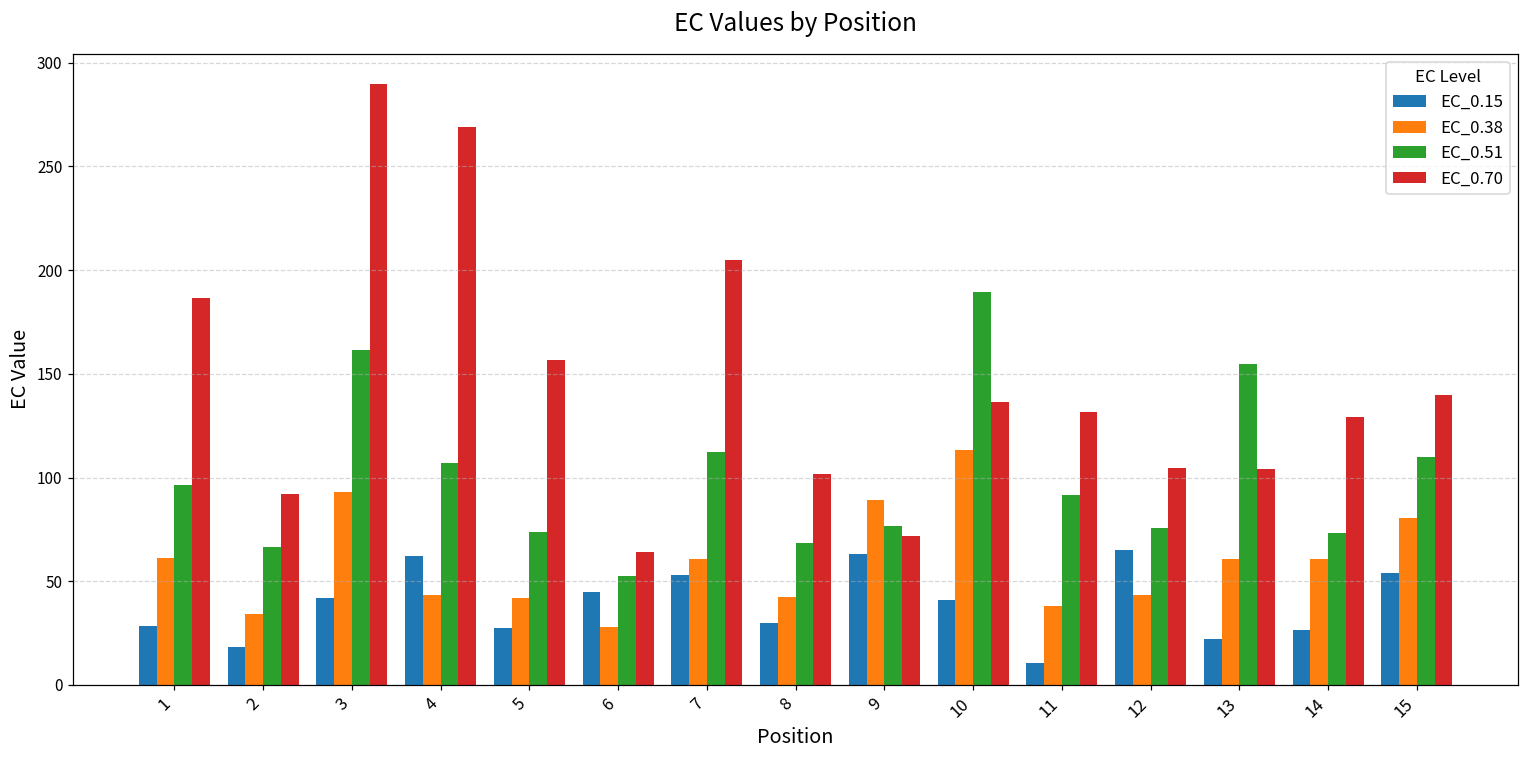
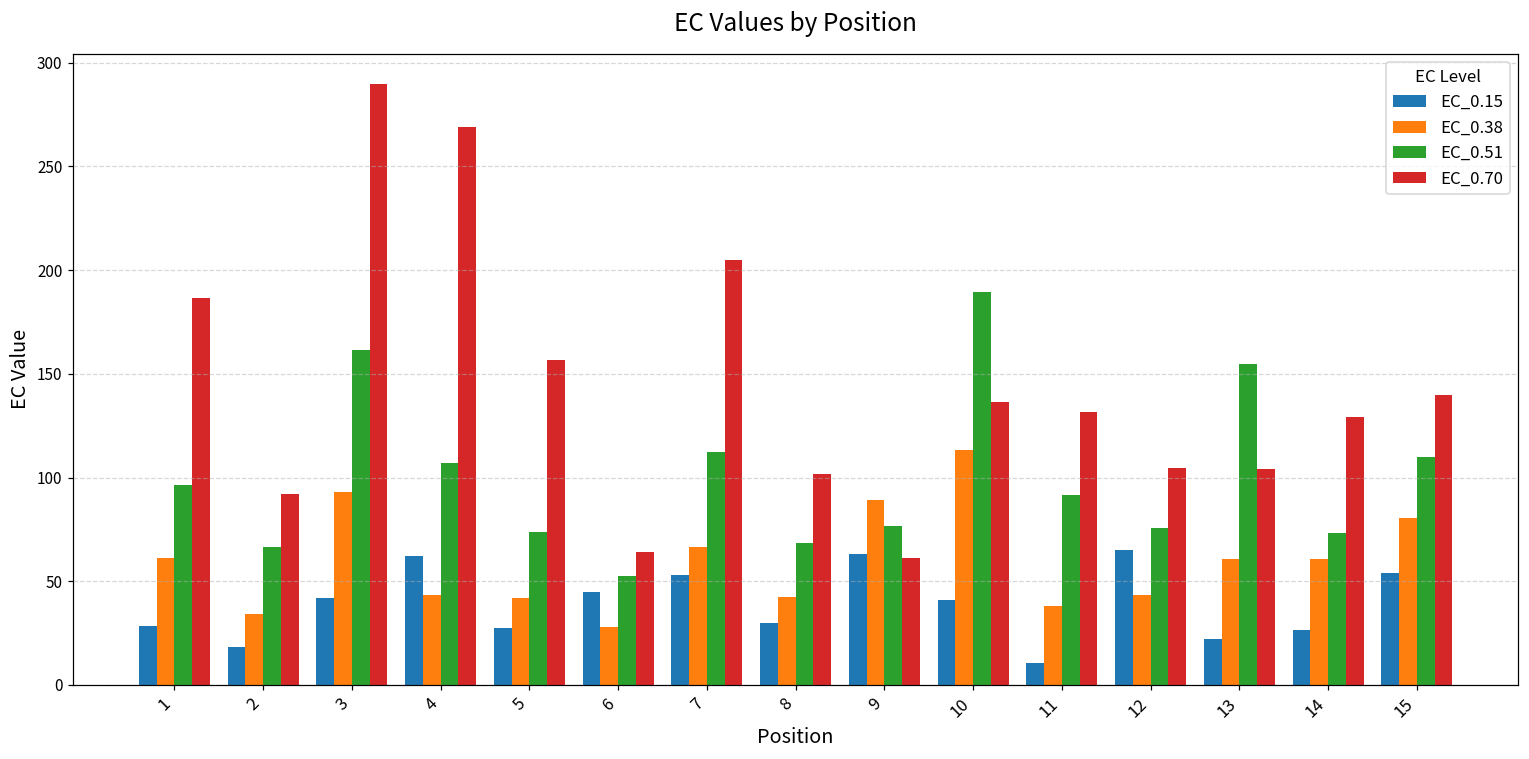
  {
    "EC_0.15": {
      "1": 29,
      "2": 18,
      "3": 42,
      "4": 62,
      "5": 27,
      "6": 45,
      "7": 53,
      "8": 30,
      "9": 63,
      "10": 41,
      "11": 11,
      "12": 65,
      "13": 22,
      "14": 27,
      "15": 54
    },
    "EC_0.38": {
      "1": 61,
      "2": 34,
      "3": 93,
      "4": 43,
      "5": 42,
      "6": 28,
-     "7": 61,
+     "7": 67,
      "8": 42,
      "9": 89,
      "10": 113,
      "11": 38,
      "12": 43,
      "13": 61,
      "14": 61,
      "15": 80
    },
    "EC_0.51": {
      "1": 97,
      "2": 67,
      "3": 161,
      "4": 107,
      "5": 74,
      "6": 52,
      "7": 112,
      "8": 69,
      "9": 77,
      "10": 189,
      "11": 91,
      "12": 76,
      "13": 155,
      "14": 73,
      "15": 110
    },
    "EC_0.70": {
      "1": 186,
      "2": 92,
      "3": 290,
      "4": 269,
      "5": 157,
      "6": 64,
      "7": 205,
      "8": 102,
-     "9": 72,
+     "9": 61,
      "10": 137,
      "11": 132,
      "12": 105,
      "13": 104,
      "14": 129,
      "15": 140
    }
  }
